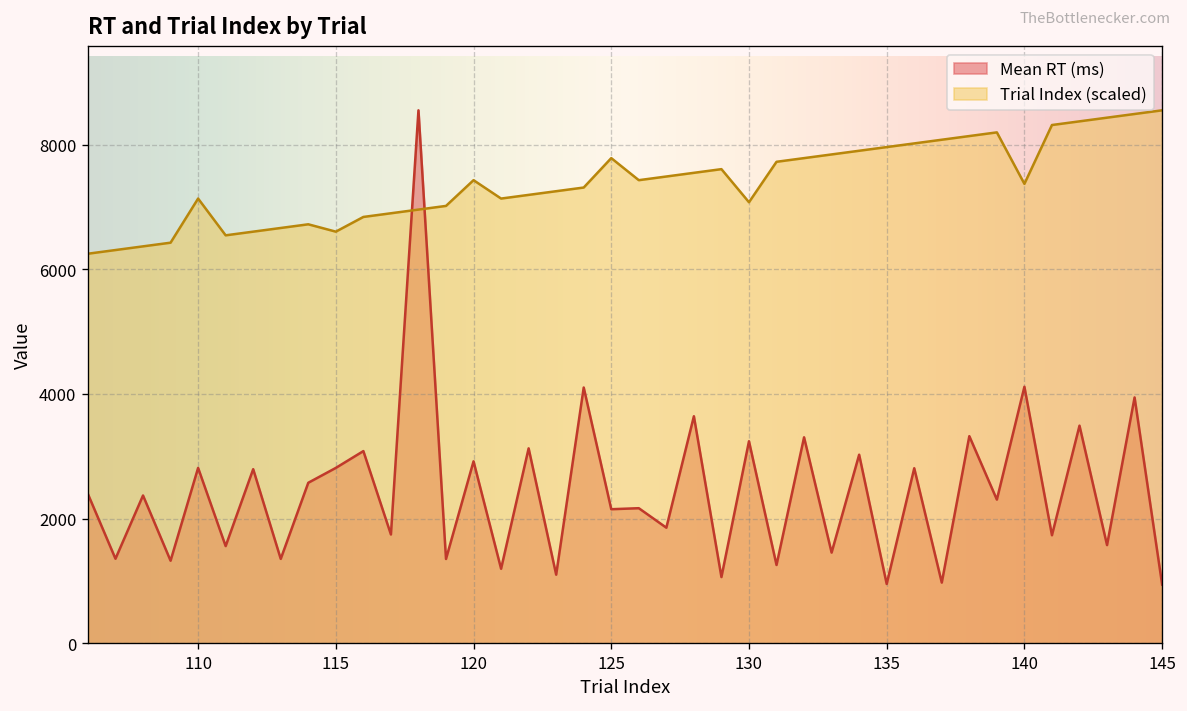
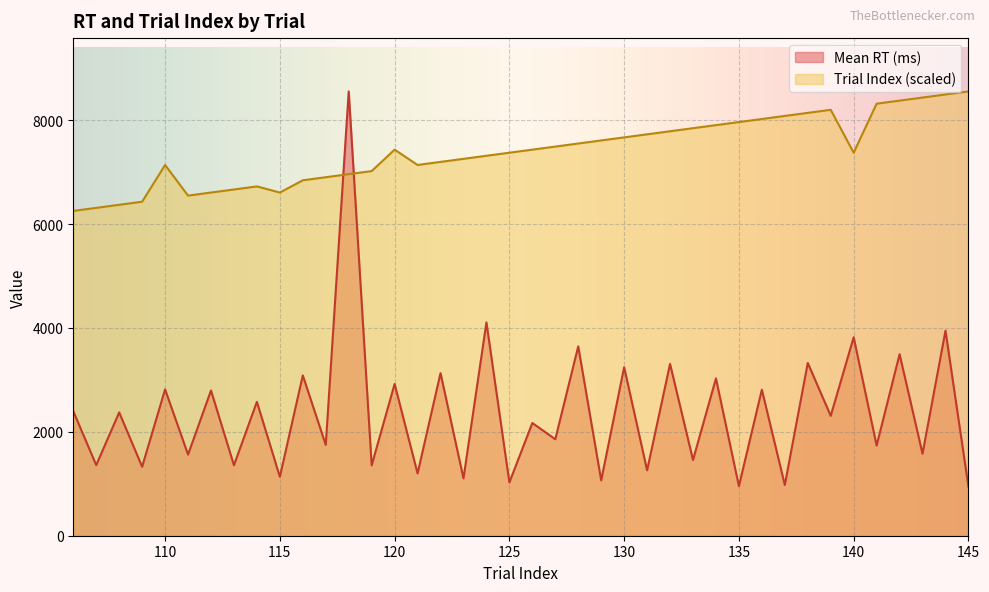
  {
    "Mean RT (ms)": {
      "110": 2800,
-     "115": 2800,
+     "115": 1100,
      "120": 2900,
-     "125": 2200,
+     "125": 1000,
      "130": 3200,
      "135": 1000,
-     "140": 4100,
+     "140": 3800,
      "145": 900
    },
    "Trial Index (scaled)": {
      "110": 7100,
      "115": 6600,
      "120": 7400,
-     "125": 7800,
-     "130": 7100,
+     "125": 7400,
+     "130": 7700,
      "135": 8000,
      "140": 7400,
      "145": 8600
    }
  }
